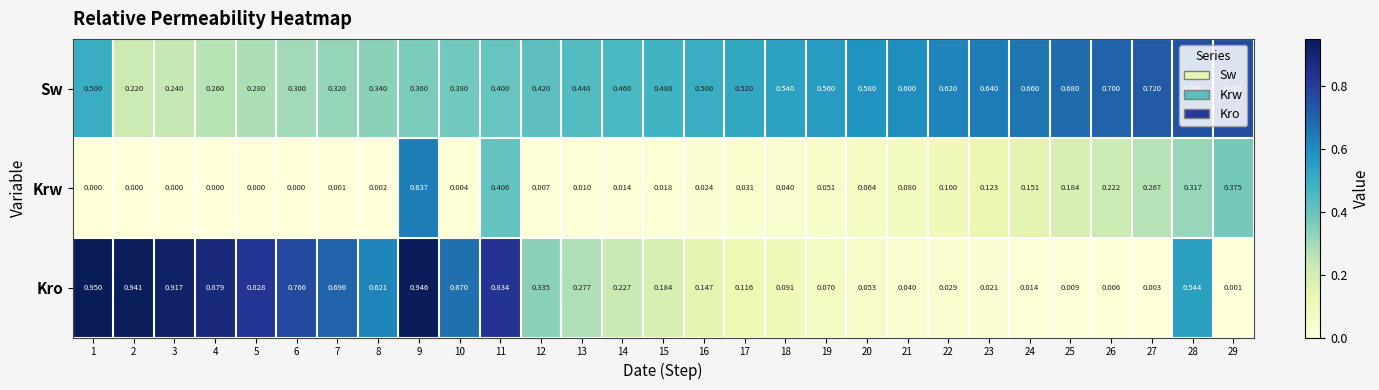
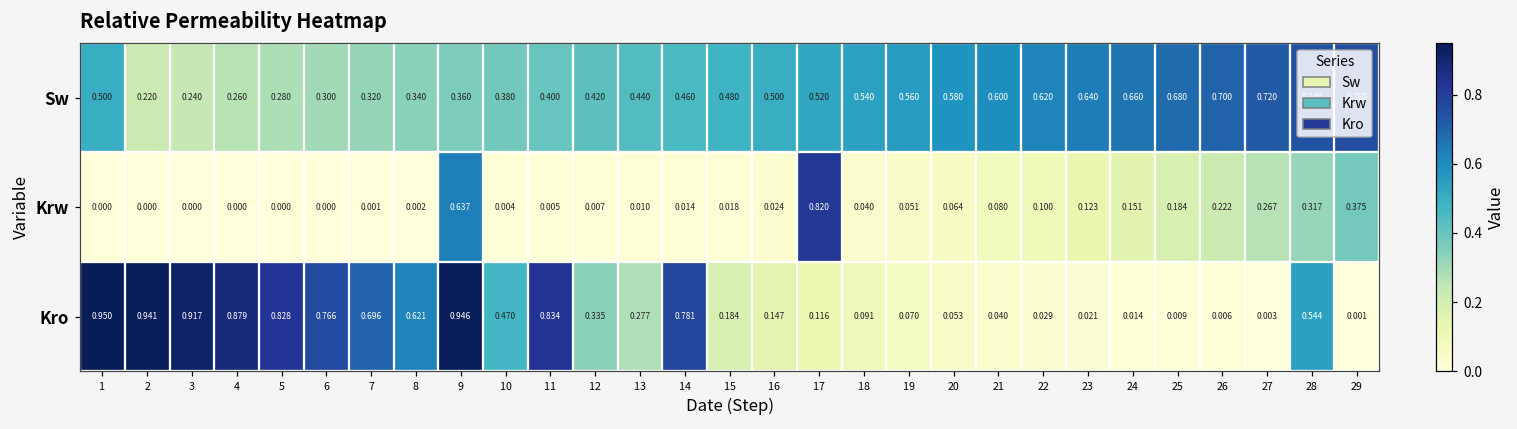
  {
    "Sw": {
      "1": 0.500,
      "2": 0.220,
      "3": 0.240,
      "4": 0.260,
      "5": 0.280,
      "6": 0.300,
      "7": 0.320,
      "8": 0.340,
      "9": 0.360,
      "10": 0.380,
      "11": 0.400,
      "12": 0.420,
      "13": 0.440,
      "14": 0.460,
      "15": 0.480,
      "16": 0.500,
      "17": 0.520,
      "18": 0.540,
      "19": 0.560,
      "20": 0.580,
      "21": 0.600,
      "22": 0.620,
      "23": 0.640,
      "24": 0.660,
      "25": 0.680,
      "26": 0.700,
      "27": 0.720
    },
    "Krw": {
      "1": 0.000,
      "2": 0.000,
      "3": 0.000,
      "4": 0.000,
      "5": 0.000,
      "6": 0.000,
      "7": 0.001,
      "8": 0.002,
      "9": 0.637,
      "10": 0.004,
-     "11": 0.406,
+     "11": 0.005,
      "12": 0.007,
      "13": 0.010,
      "14": 0.014,
      "15": 0.018,
      "16": 0.024,
-     "17": 0.031,
+     "17": 0.820,
      "18": 0.040,
      "19": 0.051,
      "20": 0.064,
      "21": 0.080,
      "22": 0.100,
      "23": 0.123,
      "24": 0.151,
      "25": 0.184,
      "26": 0.222,
      "27": 0.267,
      "28": 0.317,
      "29": 0.375
    },
    "Kro": {
      "1": 0.950,
      "2": 0.941,
      "3": 0.917,
      "4": 0.879,
      "5": 0.828,
      "6": 0.766,
      "7": 0.696,
      "8": 0.621,
      "9": 0.946,
-     "10": 0.670,
+     "10": 0.470,
      "11": 0.834,
      "12": 0.335,
      "13": 0.277,
-     "14": 0.227,
+     "14": 0.781,
      "15": 0.184,
      "16": 0.147,
      "17": 0.116,
      "18": 0.091,
      "19": 0.070,
      "20": 0.053,
      "21": 0.040,
      "22": 0.029,
      "23": 0.021,
      "24": 0.014,
      "25": 0.009,
      "26": 0.006,
      "27": 0.003,
      "28": 0.544,
      "29": 0.001
    }
  }
